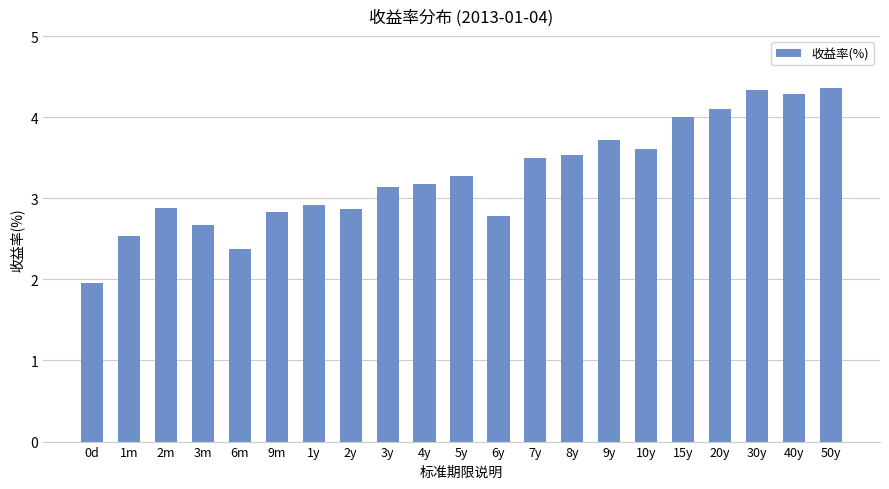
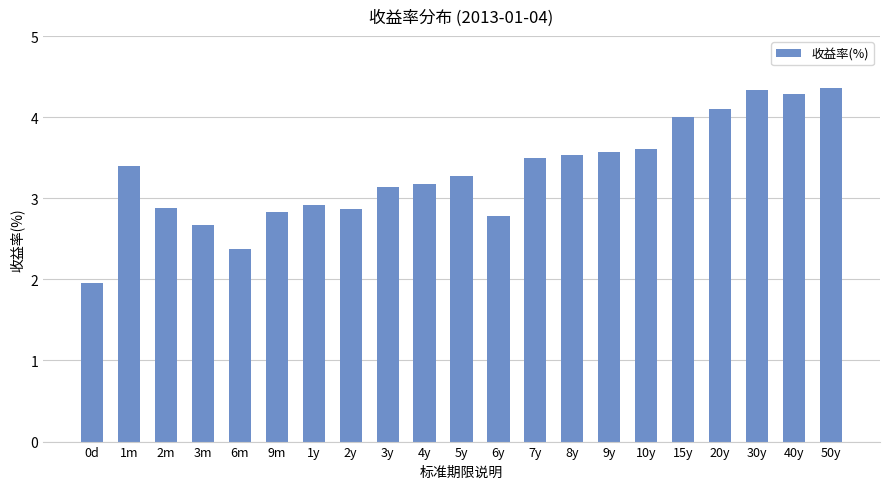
  {
    "0d": 2.0,
-   "1m": 2.5,
+   "1m": 3.4,
    "2m": 2.9,
    "3m": 2.7,
    "6m": 2.4,
    "9m": 2.8,
    "1y": 2.9,
    "2y": 2.9,
    "3y": 3.1,
    "4y": 3.2,
    "5y": 3.3,
    "6y": 2.8,
    "7y": 3.5,
    "8y": 3.5,
-   "9y": 3.7,
+   "9y": 3.6,
    "10y": 3.6,
    "15y": 4.0,
    "20y": 4.1,
    "30y": 4.3,
    "40y": 4.3,
    "50y": 4.4
  }
